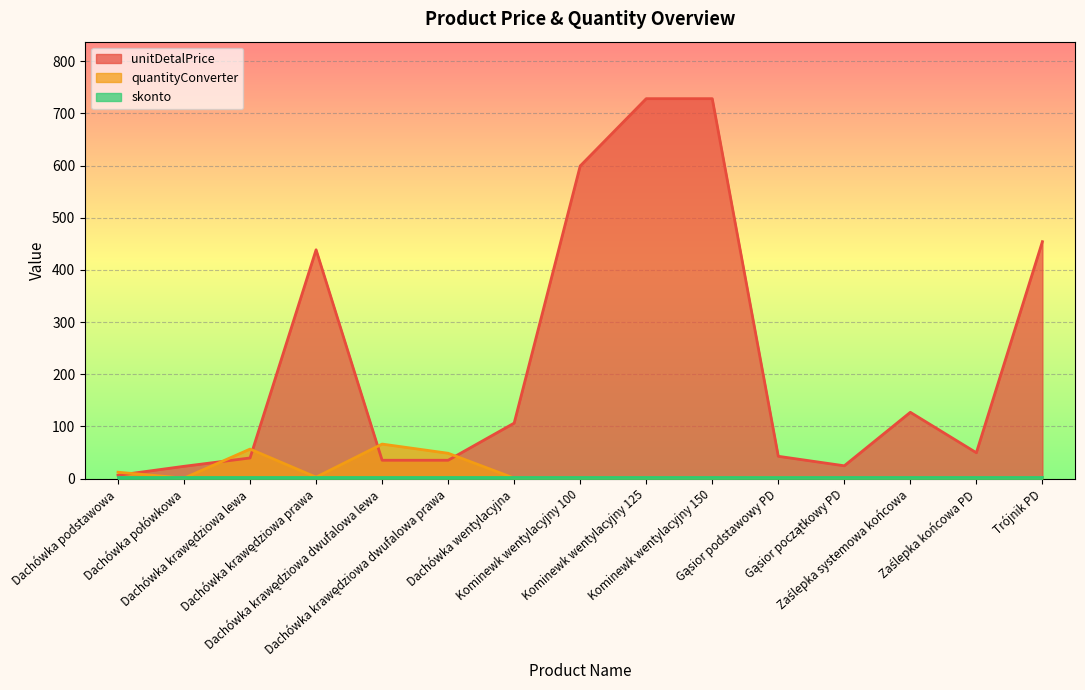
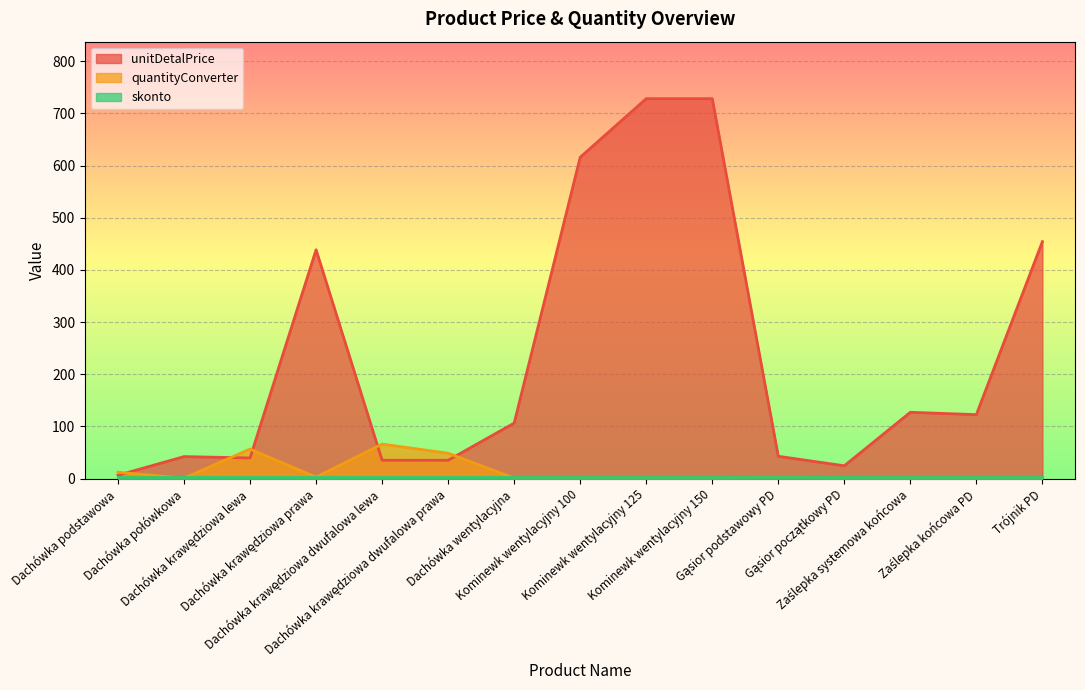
  {
    "unitDetalPrice": {
-     "Dachówka połówkowa": 20,
+     "Dachówka połówkowa": 40,
      "Dachówka krawędziowa lewa": 40,
      "Dachówka krawędziowa prawa": 440,
      "Dachówka krawędziowa dwufalowa lewa": 40,
      "Dachówka krawędziowa dwufalowa prawa": 40,
      "Dachówka wentylacyjna": 110,
-     "Kominewk wentylacyjny 100": 600,
+     "Kominewk wentylacyjny 100": 620,
      "Kominewk wentylacyjny 125": 730,
      "Kominewk wentylacyjny 150": 730,
      "Gąsior podstawowy PD": 40,
      "Gąsior początkowy PD": 20,
      "Zaślepka systemowa końcowa": 130,
-     "Zaślepka końcowa PD": 50,
+     "Zaślepka końcowa PD": 120,
      "Trójnik PD": 450
    },
    "quantityConverter": {
      "Dachówka podstawowa": 10,
      "Dachówka krawędziowa lewa": 60,
      "Dachówka krawędziowa dwufalowa lewa": 70,
      "Dachówka krawędziowa dwufalowa prawa": 50
    },
    "skonto": {
      "Dachówka krawędziowa lewa": 0,
      "Dachówka krawędziowa dwufalowa lewa": 0,
      "Dachówka krawędziowa dwufalowa prawa": 0
    }
  }
